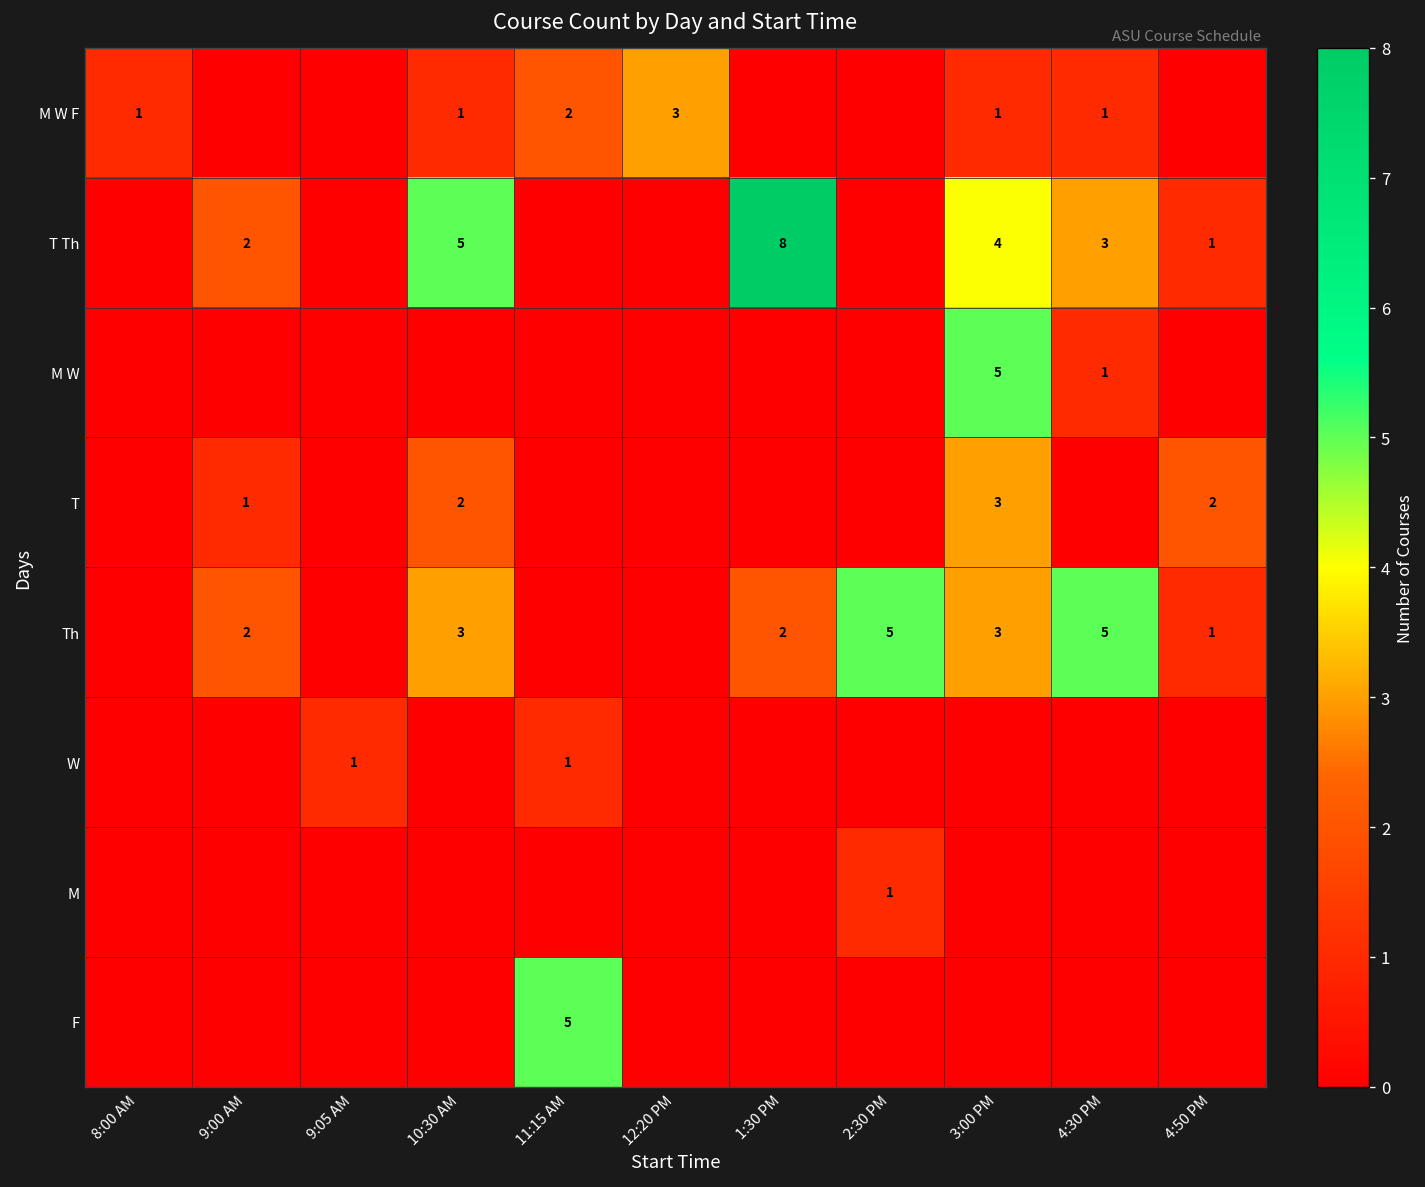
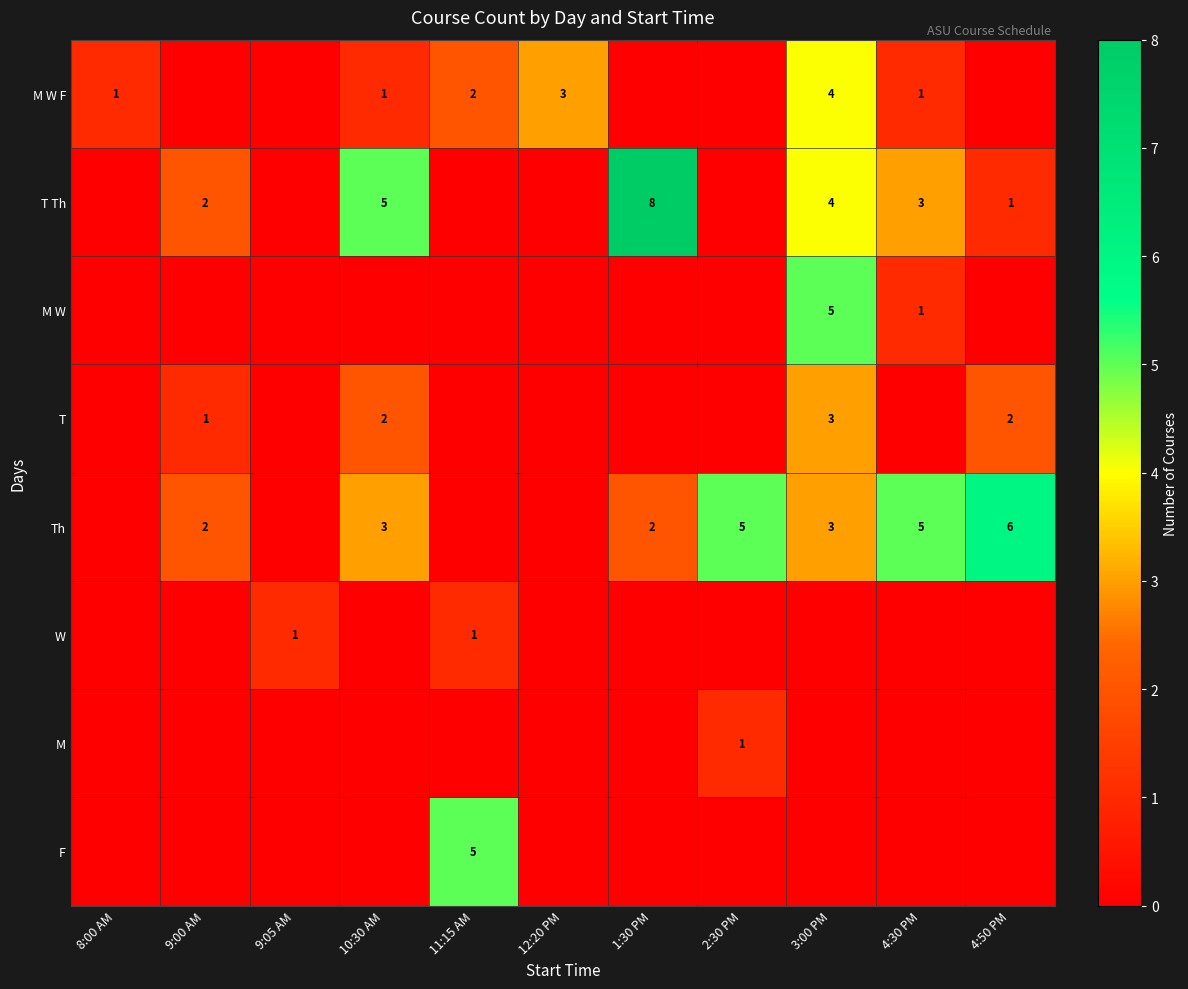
  {
    "M W F": {
      "8:00 AM": 1,
      "10:30 AM": 1,
      "11:15 AM": 2,
      "12:20 PM": 3,
-     "3:00 PM": 1,
+     "3:00 PM": 4,
      "4:30 PM": 1
    },
    "T Th": {
      "9:00 AM": 2,
      "10:30 AM": 5,
      "1:30 PM": 8,
      "3:00 PM": 4,
      "4:30 PM": 3,
      "4:50 PM": 1
    },
    "M W": {
      "3:00 PM": 5,
      "4:30 PM": 1
    },
    "T": {
      "9:00 AM": 1,
      "10:30 AM": 2,
      "3:00 PM": 3,
      "4:50 PM": 2
    },
    "Th": {
      "9:00 AM": 2,
      "10:30 AM": 3,
      "1:30 PM": 2,
      "2:30 PM": 5,
      "3:00 PM": 3,
      "4:30 PM": 5,
-     "4:50 PM": 1
+     "4:50 PM": 6
    },
    "W": {
      "9:05 AM": 1,
      "11:15 AM": 1
    },
    "M": {
      "2:30 PM": 1
    },
    "F": {
      "11:15 AM": 5
    }
  }
